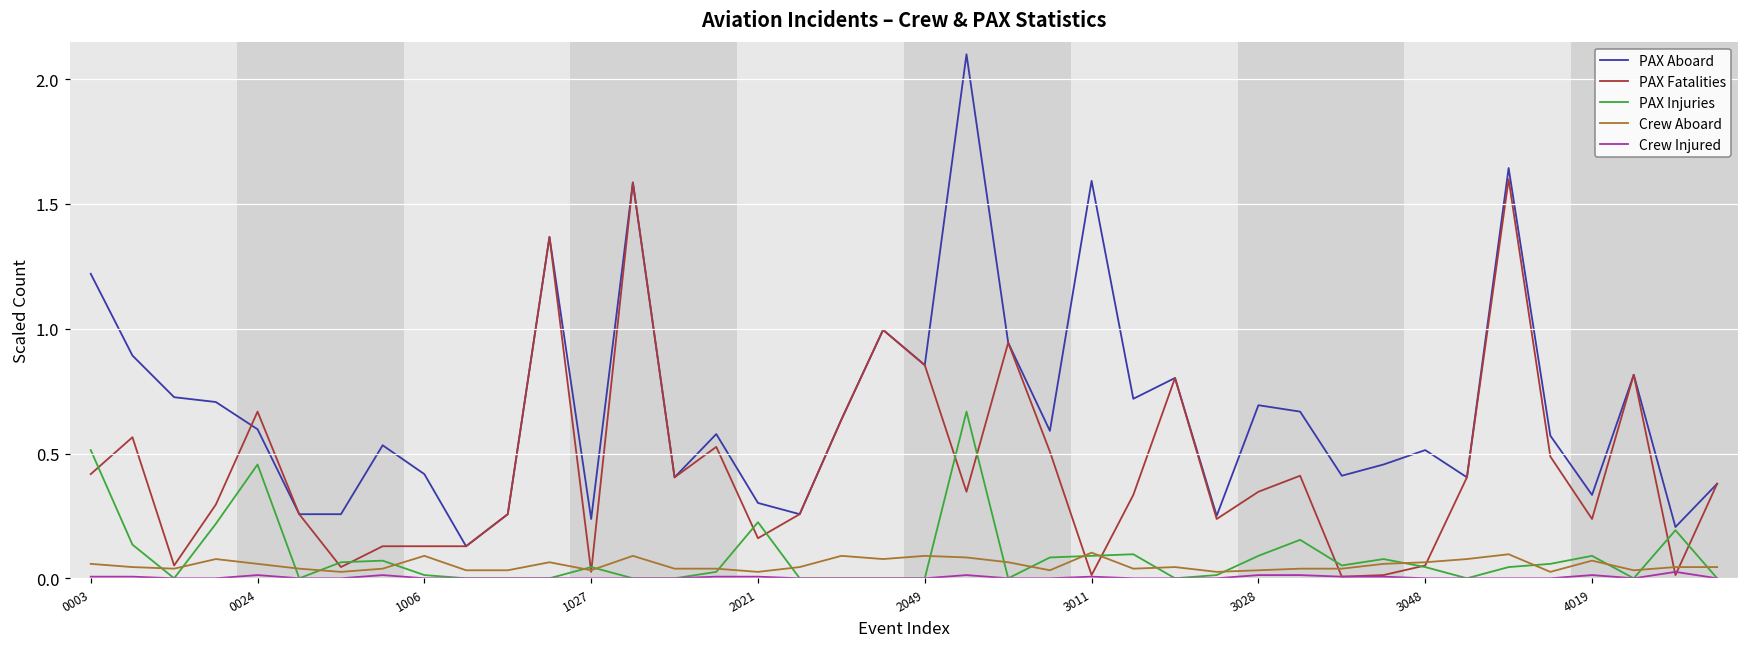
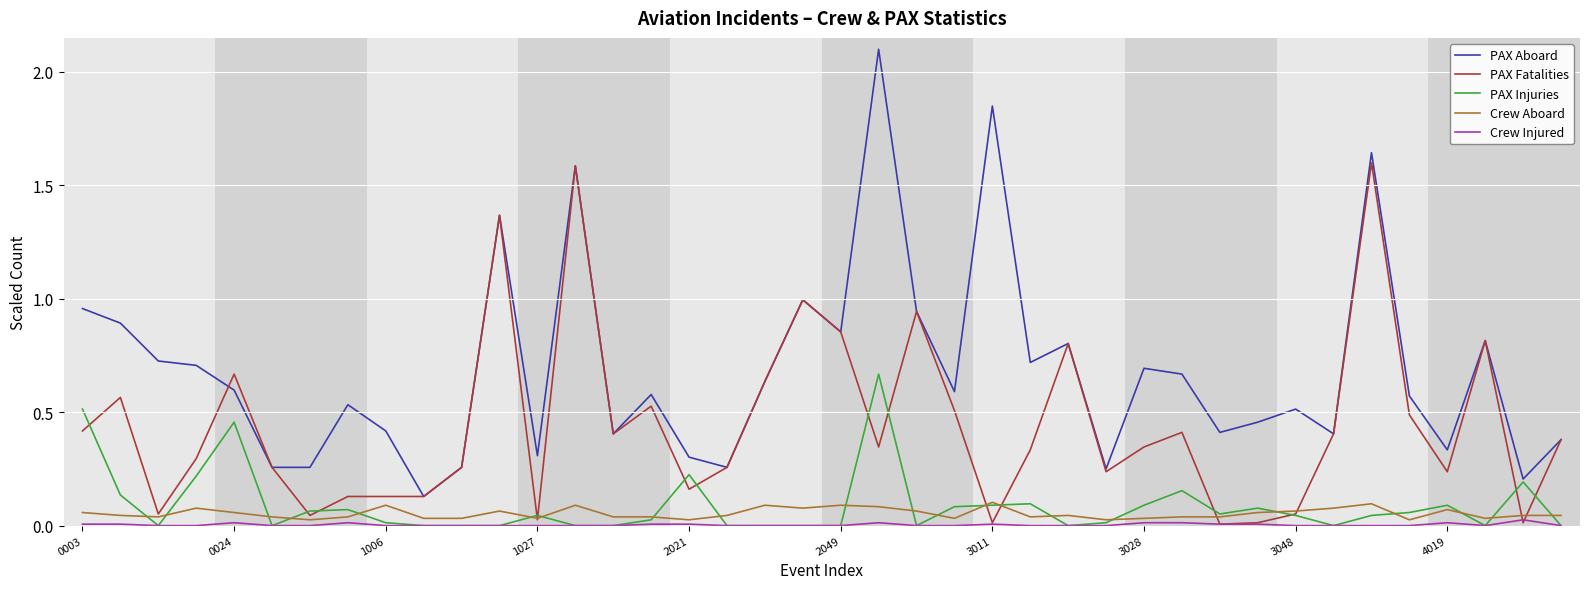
  {
    "PAX Aboard": {
-     "0003": 1.22,
+     "0003": 0.96,
      "0024": 0.60,
      "1006": 0.42,
-     "1027": 0.24,
+     "1027": 0.31,
      "2021": 0.30,
-     "3011": 1.59,
+     "3011": 1.85,
      "3028": 0.69,
      "3048": 0.51,
      "4019": 0.33
    },
    "PAX Fatalities": {
      "0003": 0.42,
      "0024": 0.67,
      "1006": 0.13,
      "2021": 0.16,
      "3028": 0.35,
      "4019": 0.24
    },
    "PAX Injuries": {
      "0003": 0.51,
      "0024": 0.46,
      "1006": 0.01,
      "1027": 0.04,
      "2021": 0.22,
      "3011": 0.09,
      "3028": 0.09,
      "4019": 0.09
    },
    "Crew Aboard": {
      "0003": 0.06,
      "0024": 0.06,
      "1006": 0.09,
      "2021": 0.03,
      "2049": 0.09,
      "3011": 0.10,
      "3028": 0.03,
      "3048": 0.06,
      "4019": 0.07
    },
    "Crew Injured": {
      "0003": 0.01,
      "0024": 0.01,
      "1006": 0.00,
      "1027": 0.00,
      "2021": 0.01,
      "3028": 0.01,
      "3048": 0.00,
      "4019": 0.01
    }
  }
